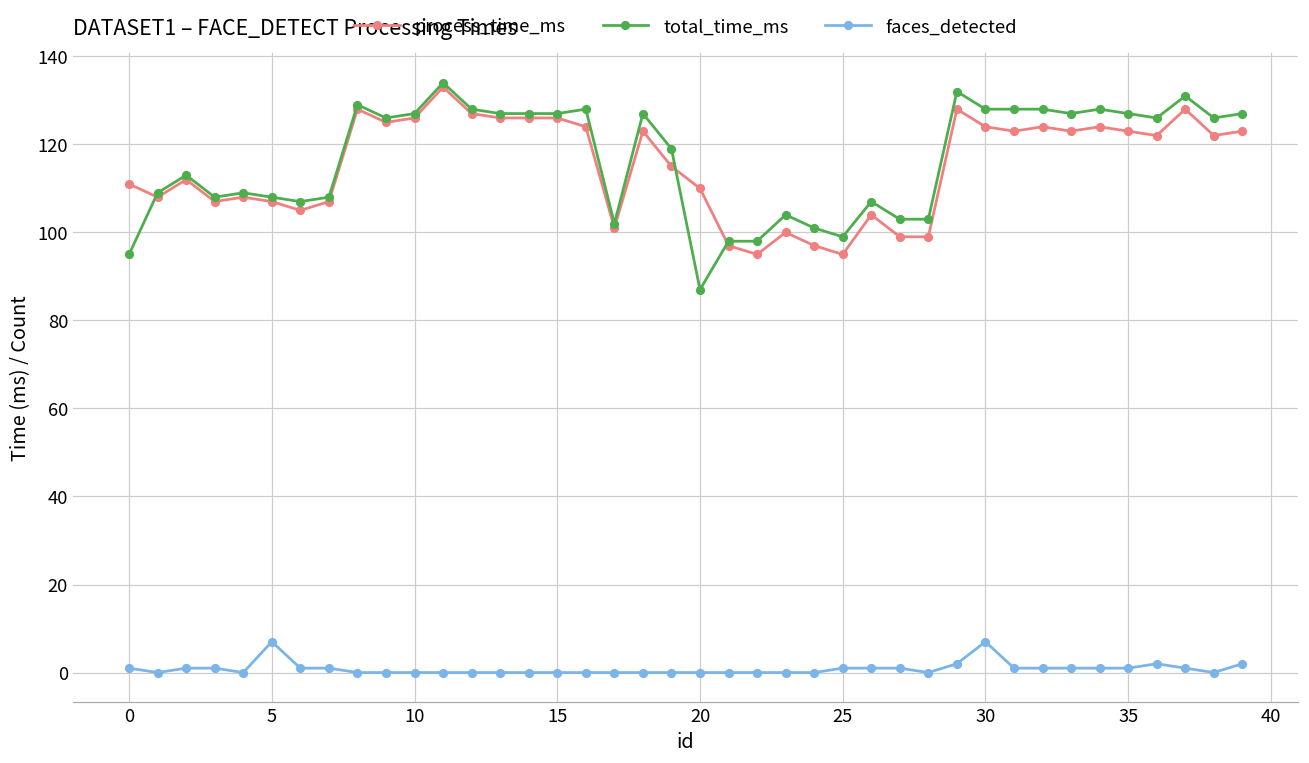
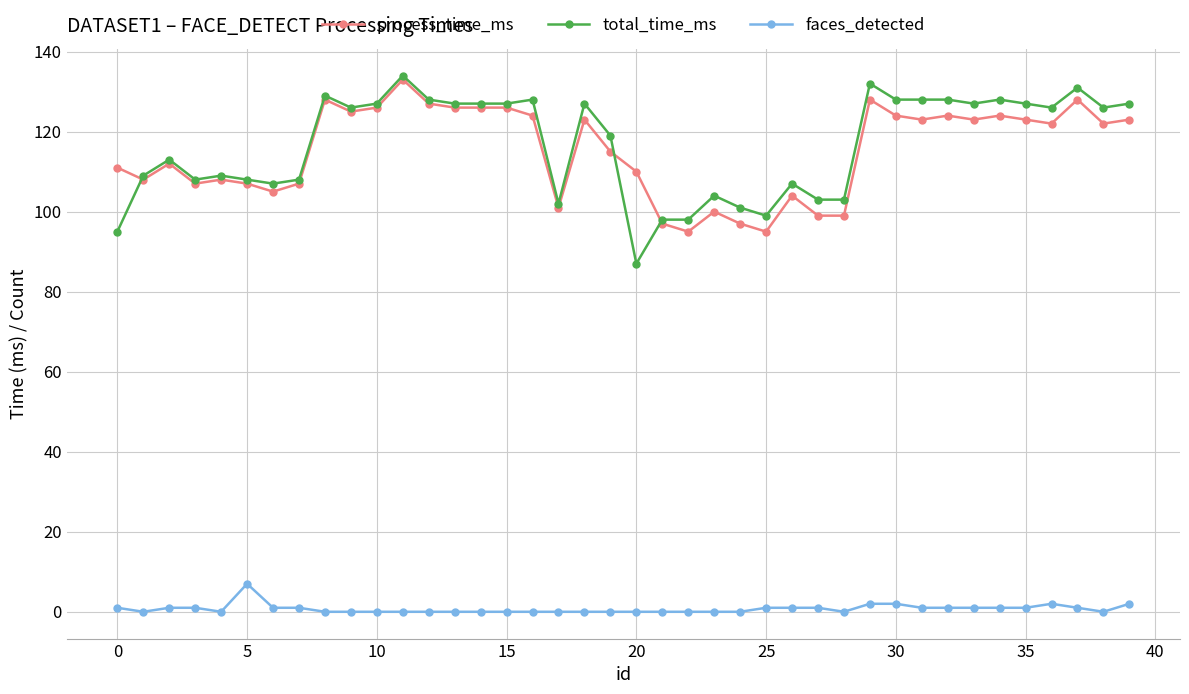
  {
    "process_time_ms": {
      "0": 111,
      "5": 107,
      "10": 126,
      "15": 126,
      "20": 110,
      "25": 95,
      "30": 124,
      "35": 123
    },
    "total_time_ms": {
      "0": 95,
      "5": 108,
      "10": 127,
      "15": 127,
      "20": 87,
      "25": 99,
      "30": 128,
      "35": 127
    },
    "faces_detected": {
      "0": 1,
      "5": 7,
      "10": 0,
      "15": 0,
      "20": 0,
      "25": 1,
-     "30": 7,
+     "30": 2,
      "35": 1
    }
  }
